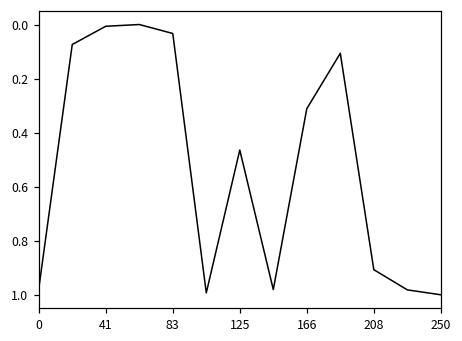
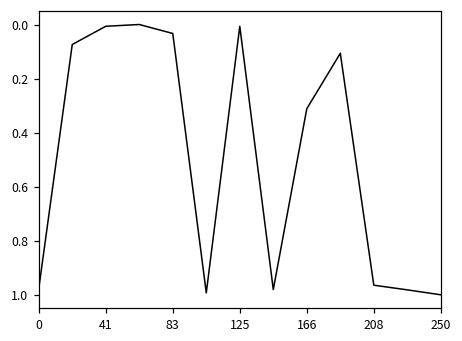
  {
    "0": 0.98,
    "41": 0.01,
    "83": 0.03,
-   "125": 0.46,
+   "125": 0.01,
    "166": 0.31,
-   "208": 0.91,
+   "208": 0.96,
    "250": 1.00
  }
